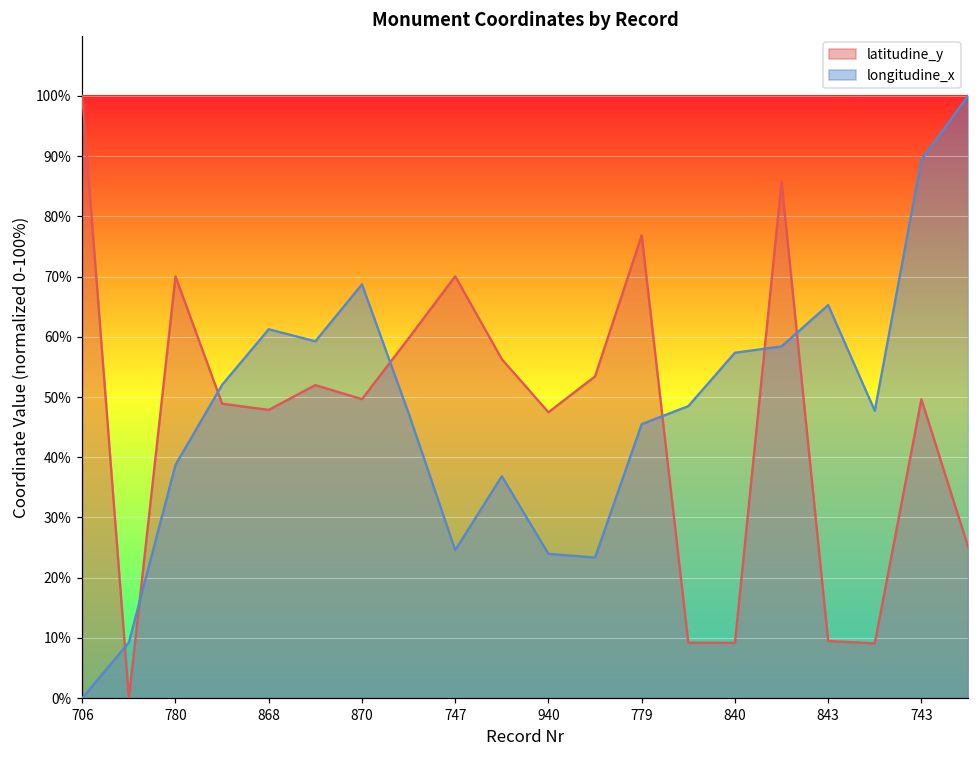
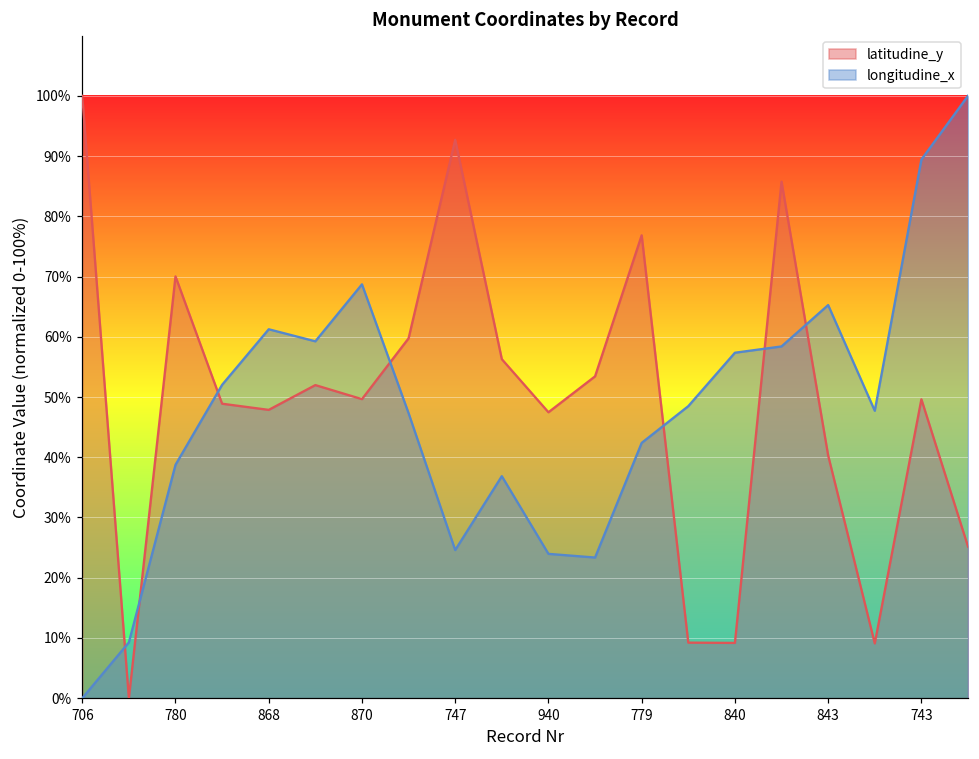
  {
    "latitudine_y": {
      "706": "100%",
      "780": "70%",
      "868": "48%",
      "870": "50%",
-     "747": "70%",
+     "747": "93%",
      "940": "47%",
      "779": "77%",
      "840": "9%",
-     "843": "9%",
+     "843": "40%",
      "743": "50%"
    },
    "longitudine_x": {
      "706": "0%",
      "780": "39%",
      "868": "61%",
      "870": "69%",
      "747": "25%",
      "940": "24%",
-     "779": "45%",
+     "779": "42%",
      "840": "57%",
      "843": "65%",
      "743": "89%"
    }
  }
